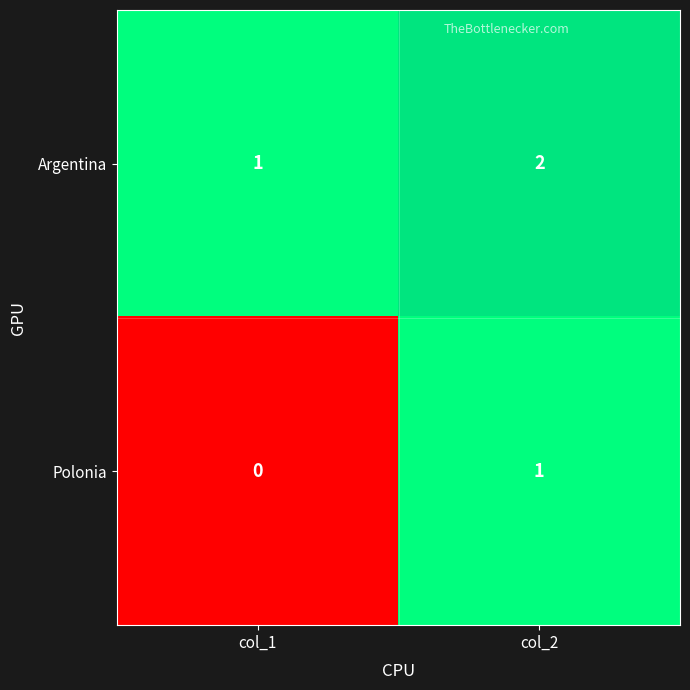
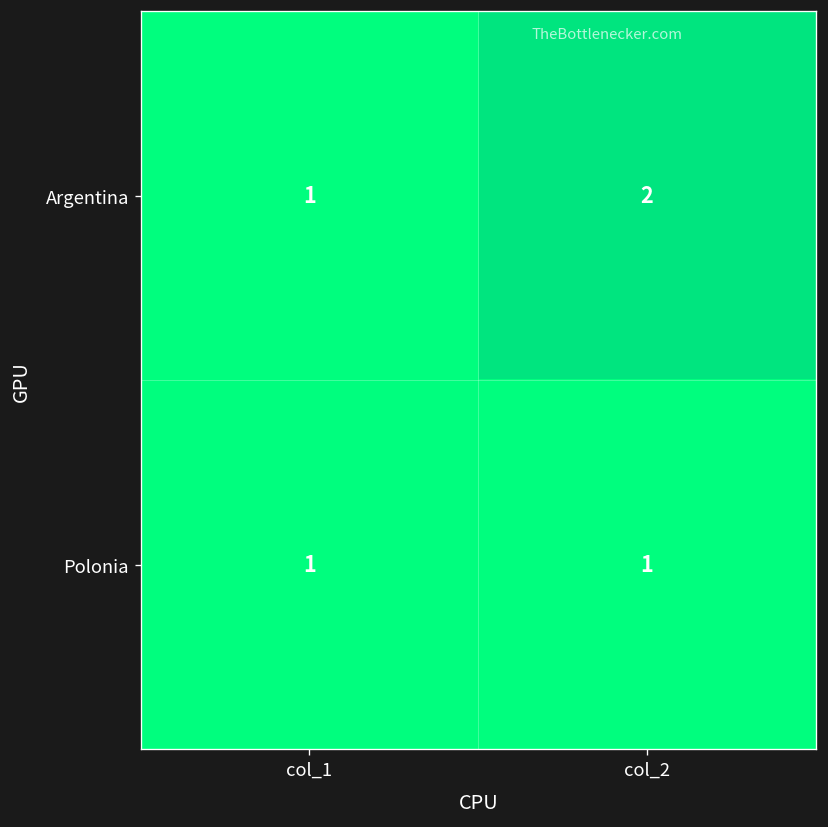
  {
    "Argentina": {
      "col_1": 1,
      "col_2": 2
    },
    "Polonia": {
-     "col_1": 0,
+     "col_1": 1,
      "col_2": 1
    }
  }
